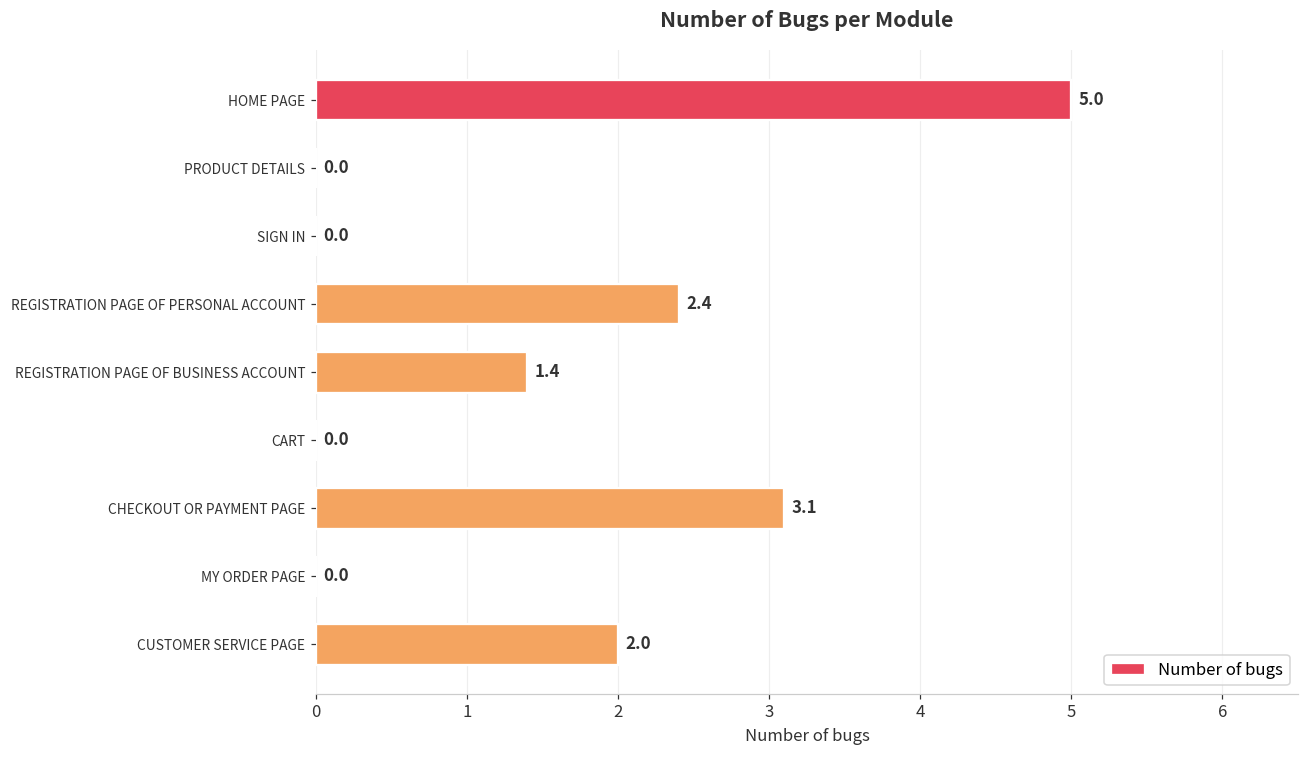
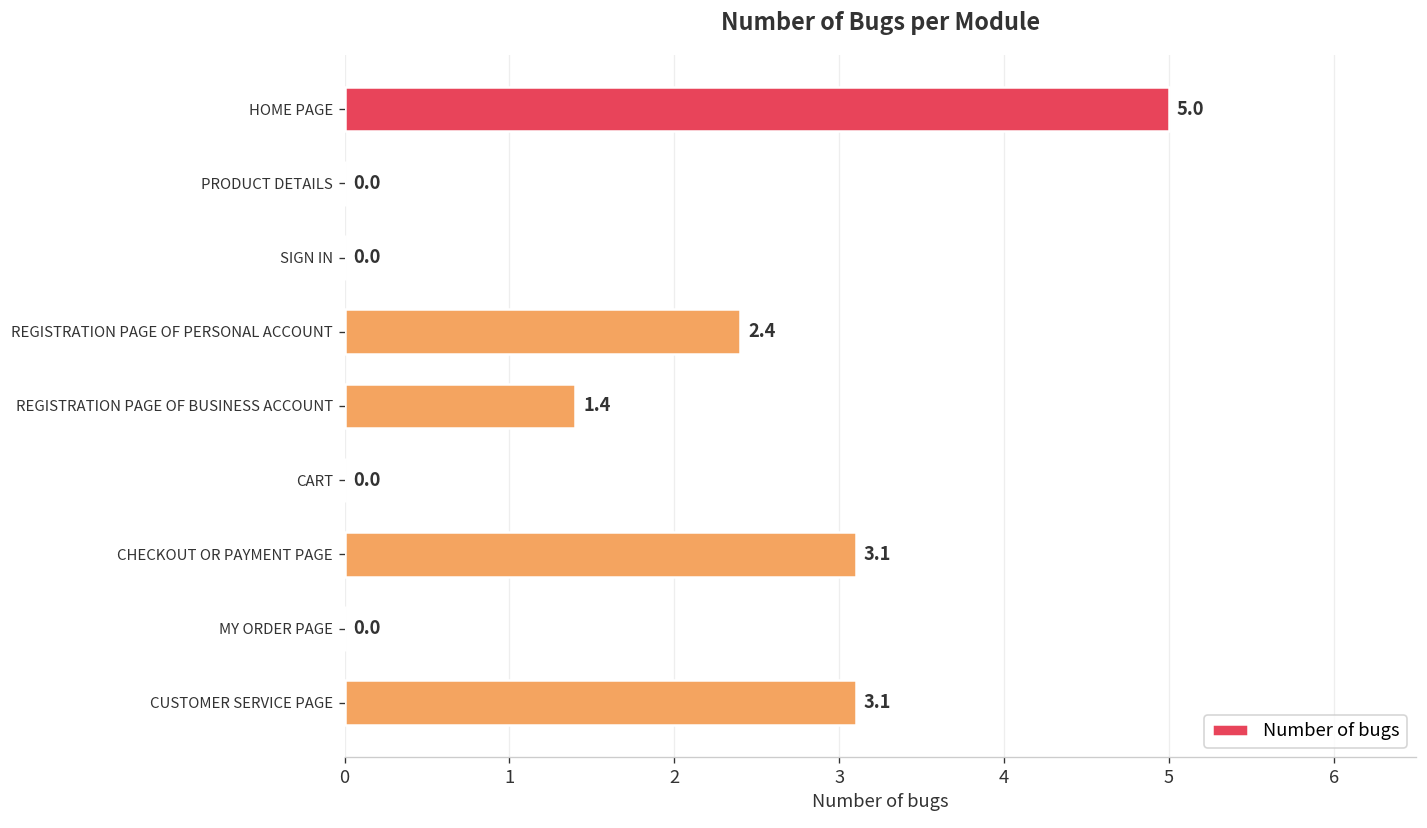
  {
    "HOME PAGE": 5.0,
    "PRODUCT DETAILS": 0.0,
    "SIGN IN": 0.0,
    "REGISTRATION PAGE OF PERSONAL ACCOUNT": 2.4,
    "REGISTRATION PAGE OF BUSINESS ACCOUNT": 1.4,
    "CART": 0.0,
    "CHECKOUT OR PAYMENT PAGE": 3.1,
    "MY ORDER PAGE": 0.0,
-   "CUSTOMER SERVICE PAGE": 2.0
+   "CUSTOMER SERVICE PAGE": 3.1
  }
